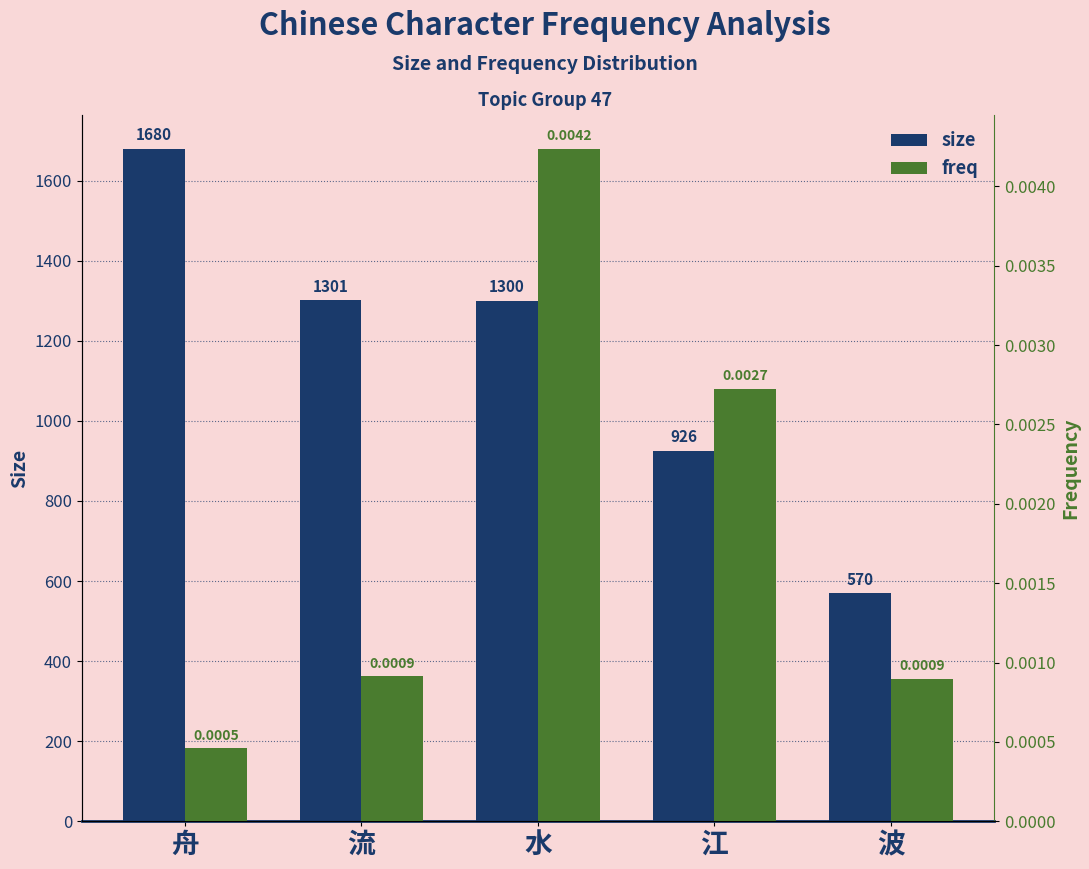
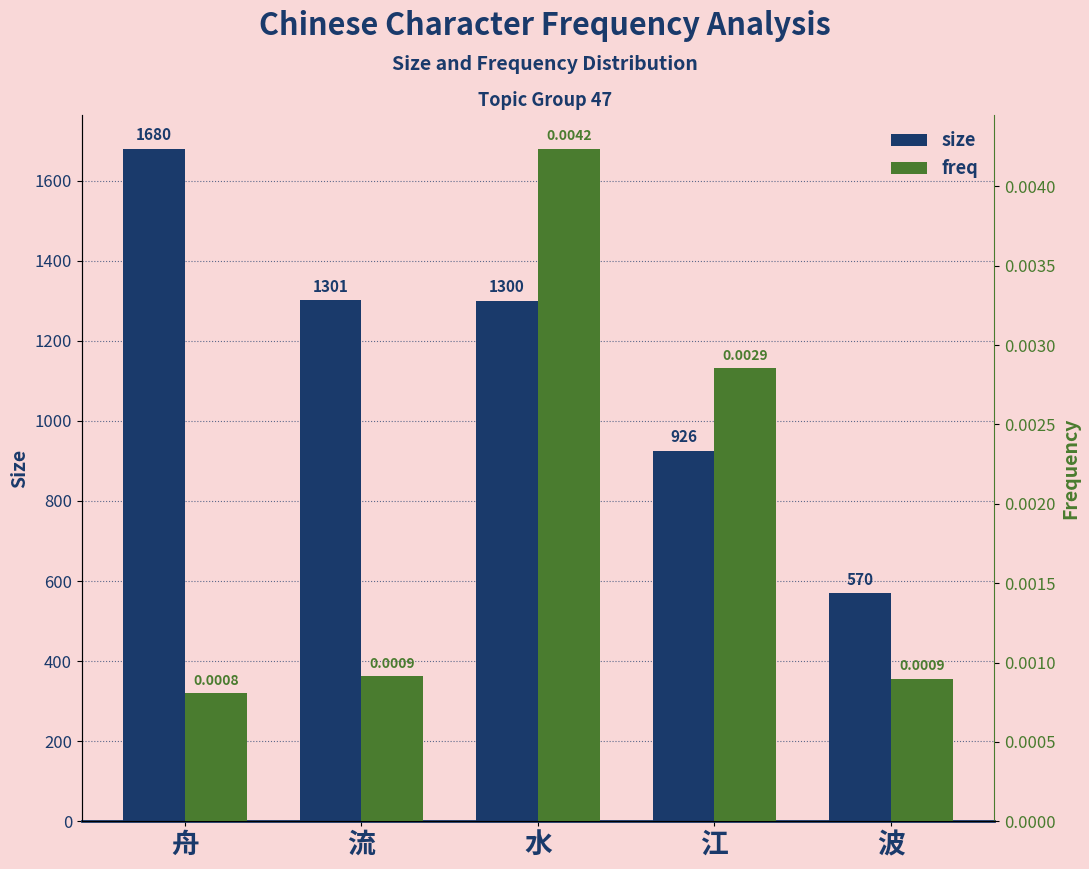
  {
    "size": {
      "舟": 1680,
      "流": 1301,
      "水": 1300,
      "江": 926,
      "波": 570
    },
    "freq": {
-     "舟": 0.0005,
+     "舟": 0.0008,
      "流": 0.0009,
      "水": 0.0042,
-     "江": 0.0027,
+     "江": 0.0029,
      "波": 0.0009
    }
  }
